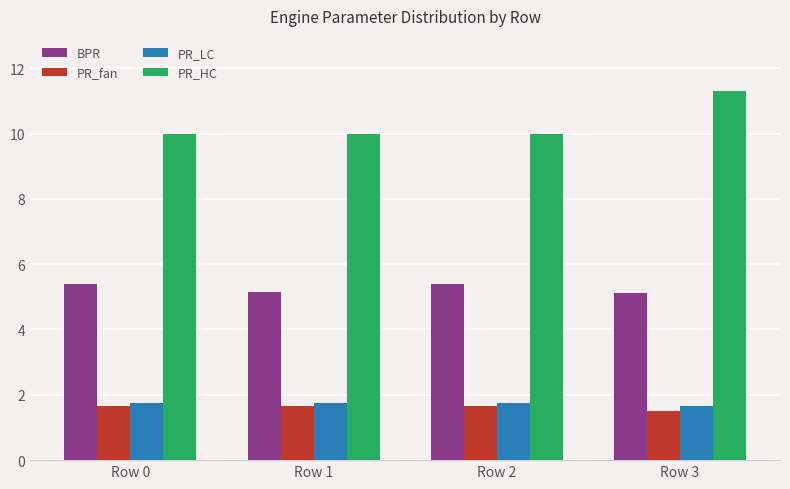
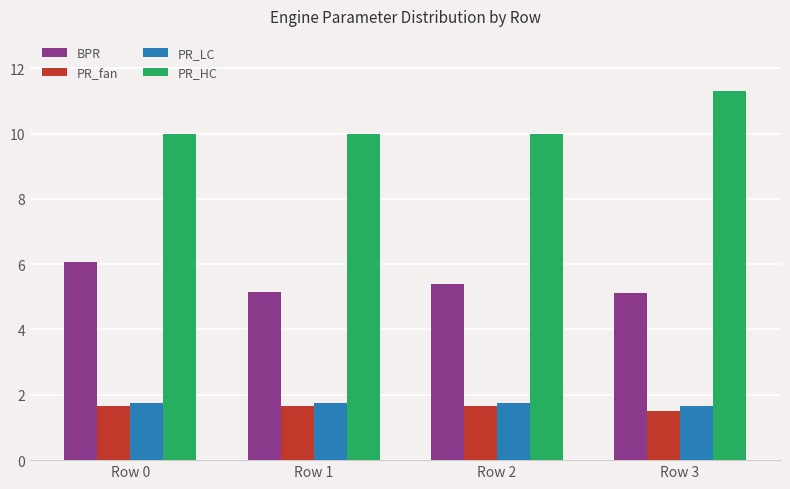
  {
    "BPR": {
-     "Row 0": 5.4,
+     "Row 0": 6.1,
      "Row 1": 5.2,
      "Row 2": 5.4,
      "Row 3": 5.1
    },
    "PR_fan": {
      "Row 0": 1.7,
      "Row 1": 1.7,
      "Row 2": 1.7,
      "Row 3": 1.5
    },
    "PR_LC": {
      "Row 0": 1.7,
      "Row 1": 1.7,
      "Row 2": 1.7,
      "Row 3": 1.7
    },
    "PR_HC": {
      "Row 0": 10.0,
      "Row 1": 10.0,
      "Row 2": 10.0,
      "Row 3": 11.3
    }
  }
